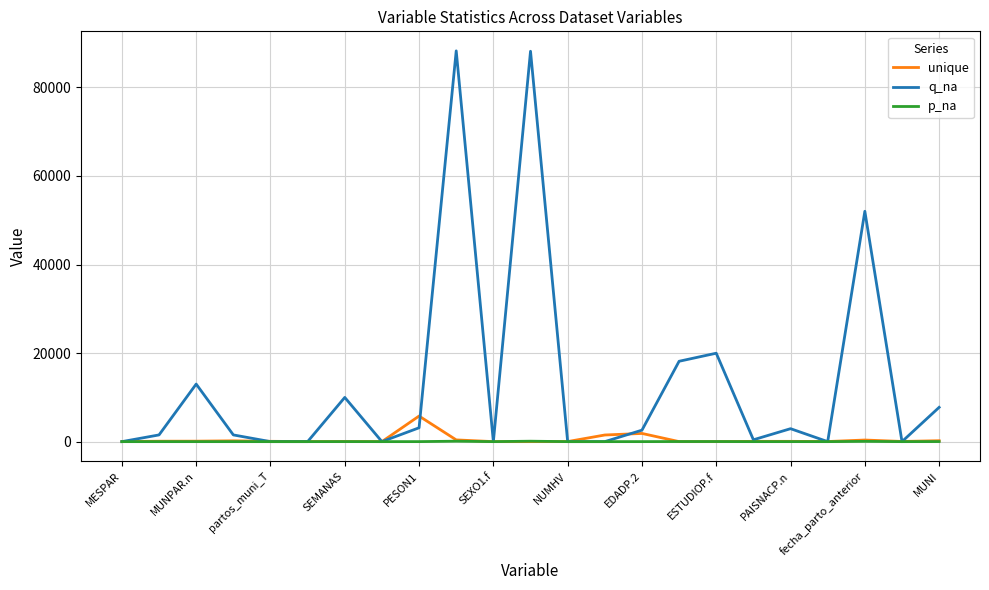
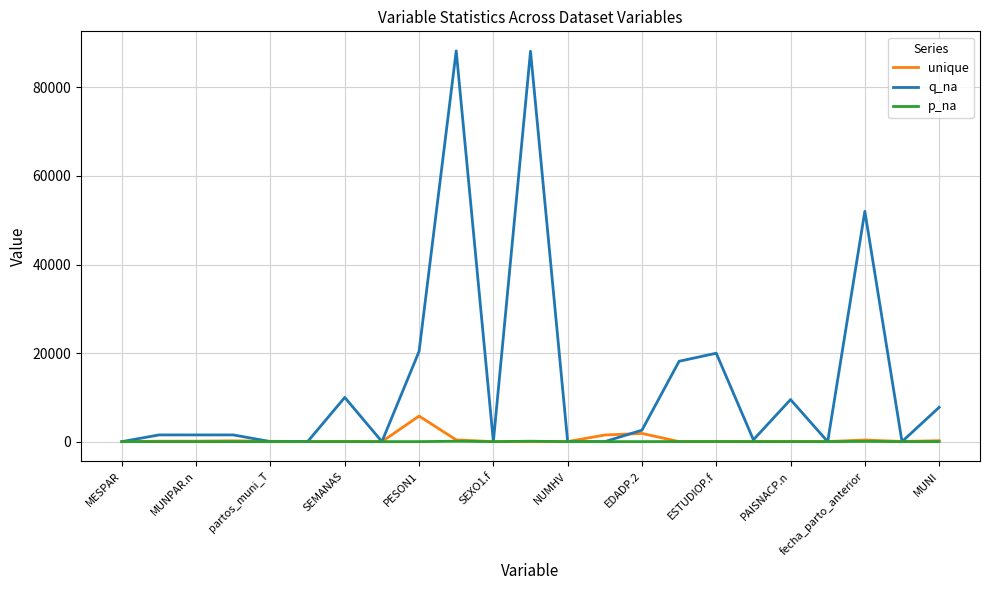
  {
    "unique": {
      "PESON1": 6000,
      "EDADP.2": 2000
    },
    "q_na": {
-     "MUNPAR.n": 13000,
+     "MUNPAR.n": 2000,
      "SEMANAS": 10000,
-     "PESON1": 3000,
+     "PESON1": 20000,
      "EDADP.2": 3000,
      "ESTUDIOP.f": 20000,
-     "PAISNACP.n": 3000,
+     "PAISNACP.n": 10000,
      "fecha_parto_anterior": 52000,
      "MUNI": 8000
    },
    "p_na": {
      "PESON1": 0,
      "EDADP.2": 0
    }
  }
